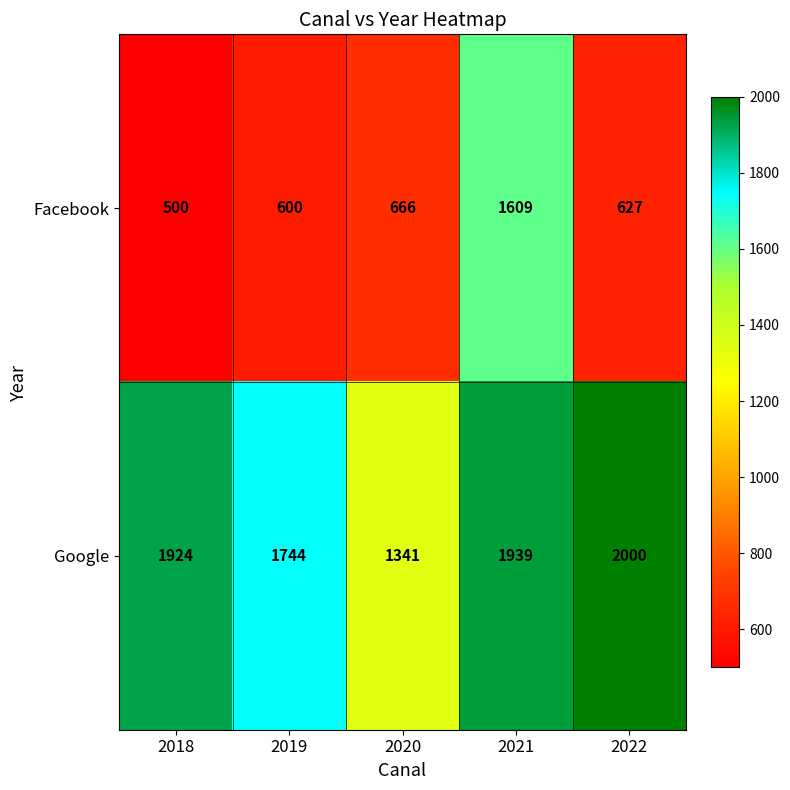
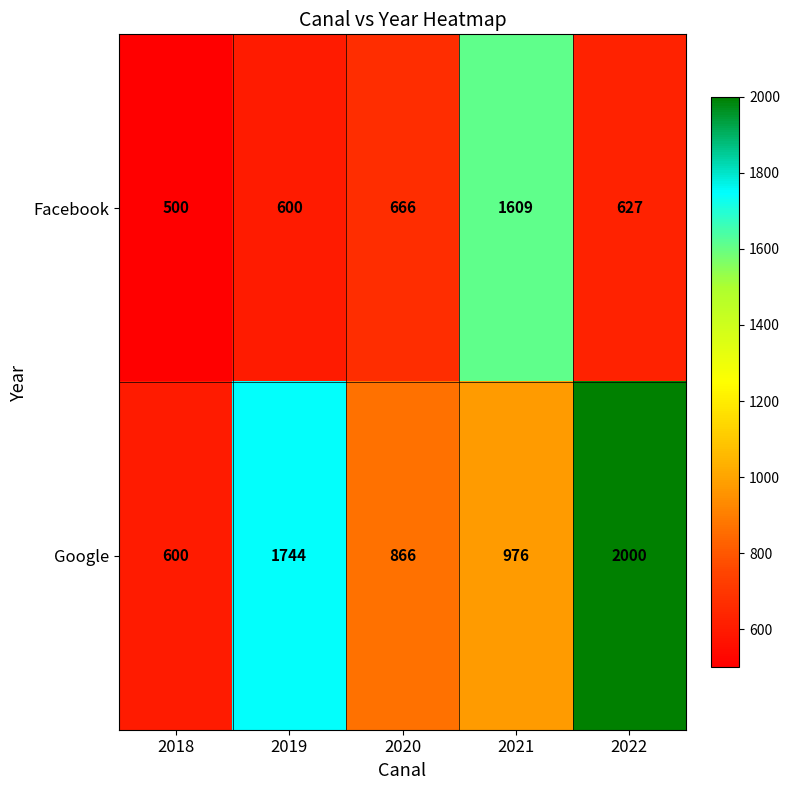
  {
    "Facebook": {
      "2018": 500,
      "2019": 600,
      "2020": 666,
      "2021": 1609,
      "2022": 627
    },
    "Google": {
-     "2018": 1924,
+     "2018": 600,
      "2019": 1744,
-     "2020": 1341,
-     "2021": 1939,
+     "2020": 866,
+     "2021": 976,
      "2022": 2000
    }
  }
